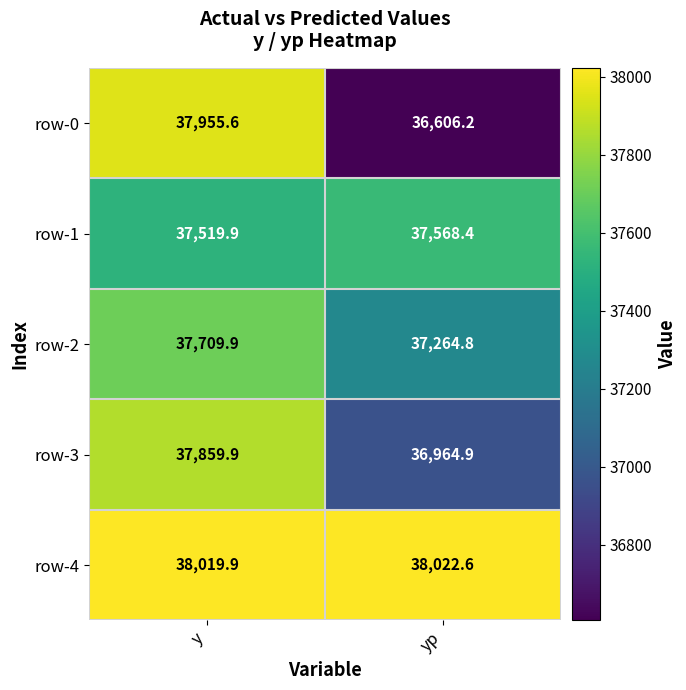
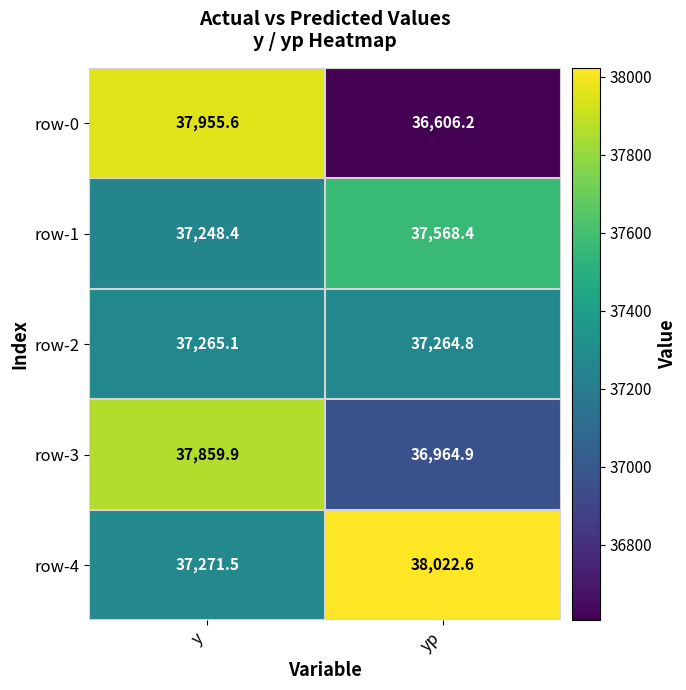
  {
    "row-0": {
      "y": "37,955.6",
      "yp": "36,606.2"
    },
    "row-1": {
-     "y": "37,519.9",
+     "y": "37,248.4",
      "yp": "37,568.4"
    },
    "row-2": {
-     "y": "37,709.9",
+     "y": "37,265.1",
      "yp": "37,264.8"
    },
    "row-3": {
      "y": "37,859.9",
      "yp": "36,964.9"
    },
    "row-4": {
-     "y": "38,019.9",
+     "y": "37,271.5",
      "yp": "38,022.6"
    }
  }
